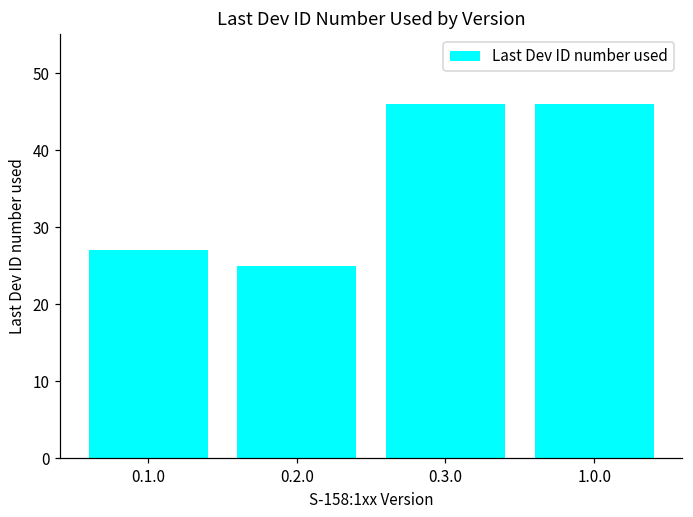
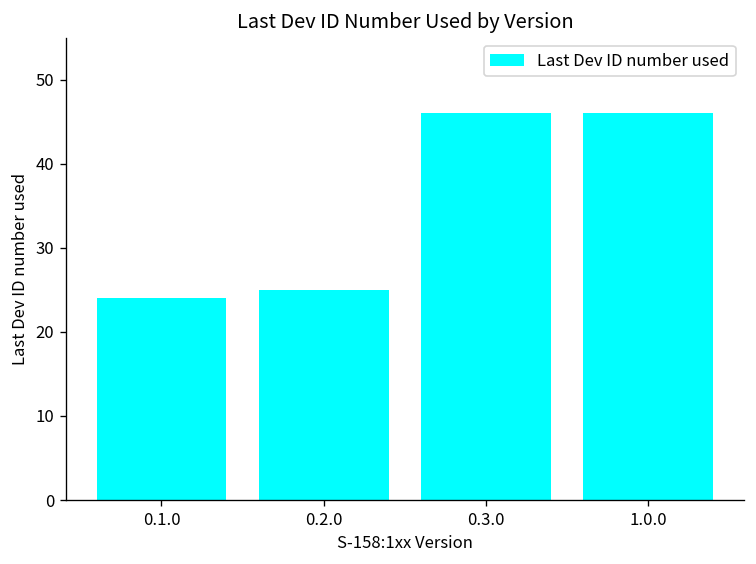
  {
-   "0.1.0": 27,
+   "0.1.0": 24,
    "0.2.0": 25,
    "0.3.0": 46,
    "1.0.0": 46
  }
